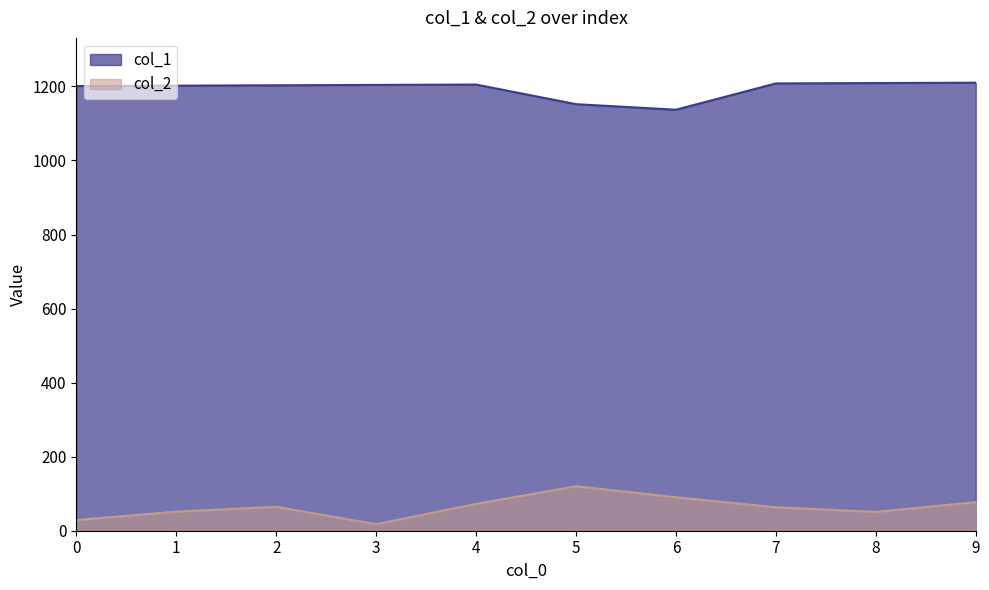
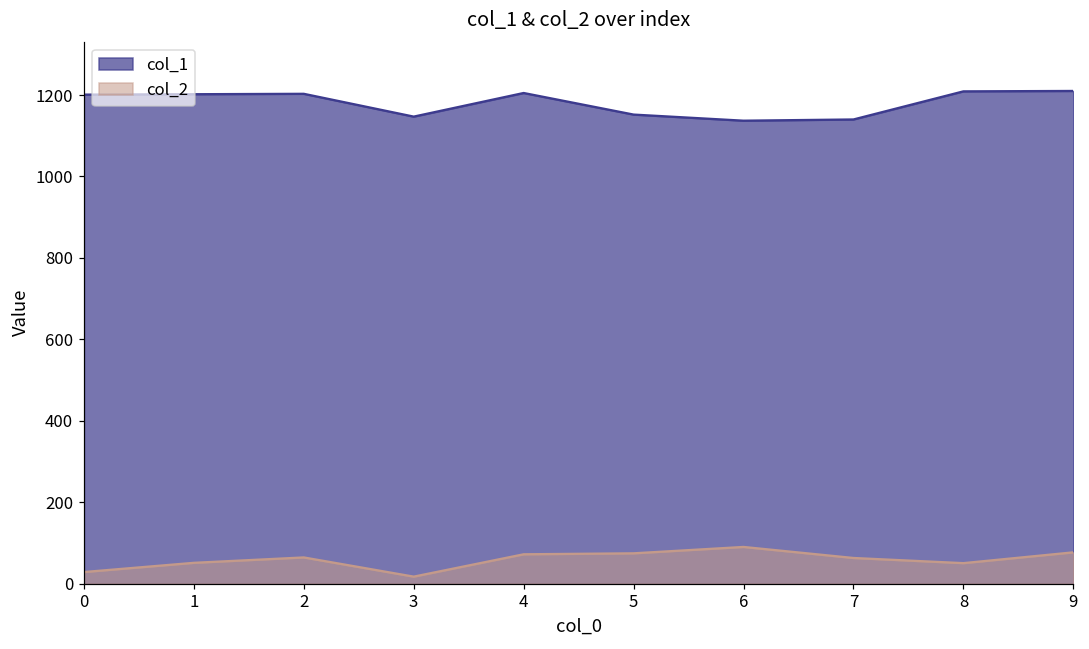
  {
    "col_1": {
      "0": 1200,
      "2": 1200,
-     "3": 1200,
+     "3": 1150,
      "4": 1210,
      "5": 1150,
      "6": 1140,
-     "7": 1210,
+     "7": 1140,
      "8": 1210,
      "9": 1210
    },
    "col_2": {
      "0": 30,
      "1": 50,
      "2": 60,
      "3": 20,
      "4": 70,
-     "5": 120,
+     "5": 70,
      "6": 90,
      "7": 60,
      "8": 50,
      "9": 80
    }
  }
